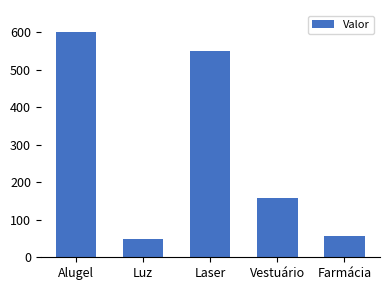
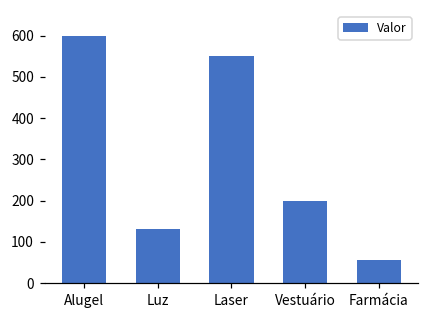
  {
    "Alugel": 600,
-   "Luz": 50,
+   "Luz": 130,
    "Laser": 550,
-   "Vestuário": 160,
+   "Vestuário": 200,
    "Farmácia": 60
  }
